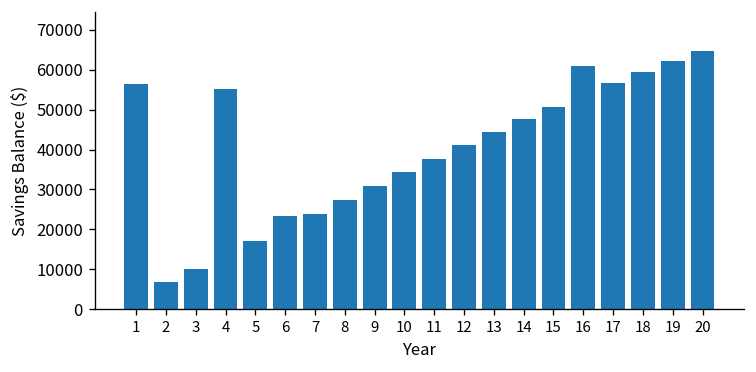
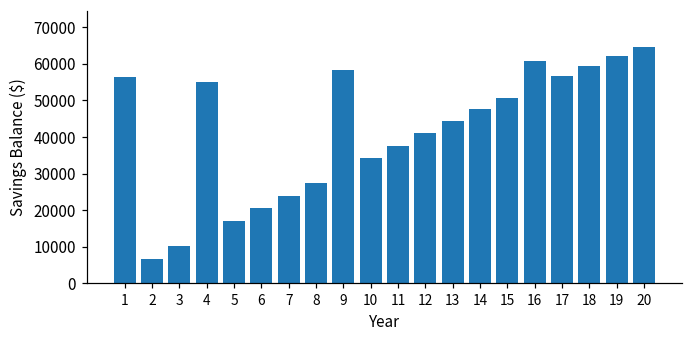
  {
    "1": 56000,
    "2": 7000,
    "3": 10000,
    "4": 55000,
    "5": 17000,
-   "6": 23000,
+   "6": 21000,
    "7": 24000,
    "8": 27000,
-   "9": 31000,
+   "9": 58000,
    "10": 34000,
    "11": 38000,
    "12": 41000,
    "13": 44000,
    "14": 48000,
    "15": 51000,
    "16": 61000,
    "17": 57000,
    "18": 60000,
    "19": 62000,
    "20": 65000
  }
